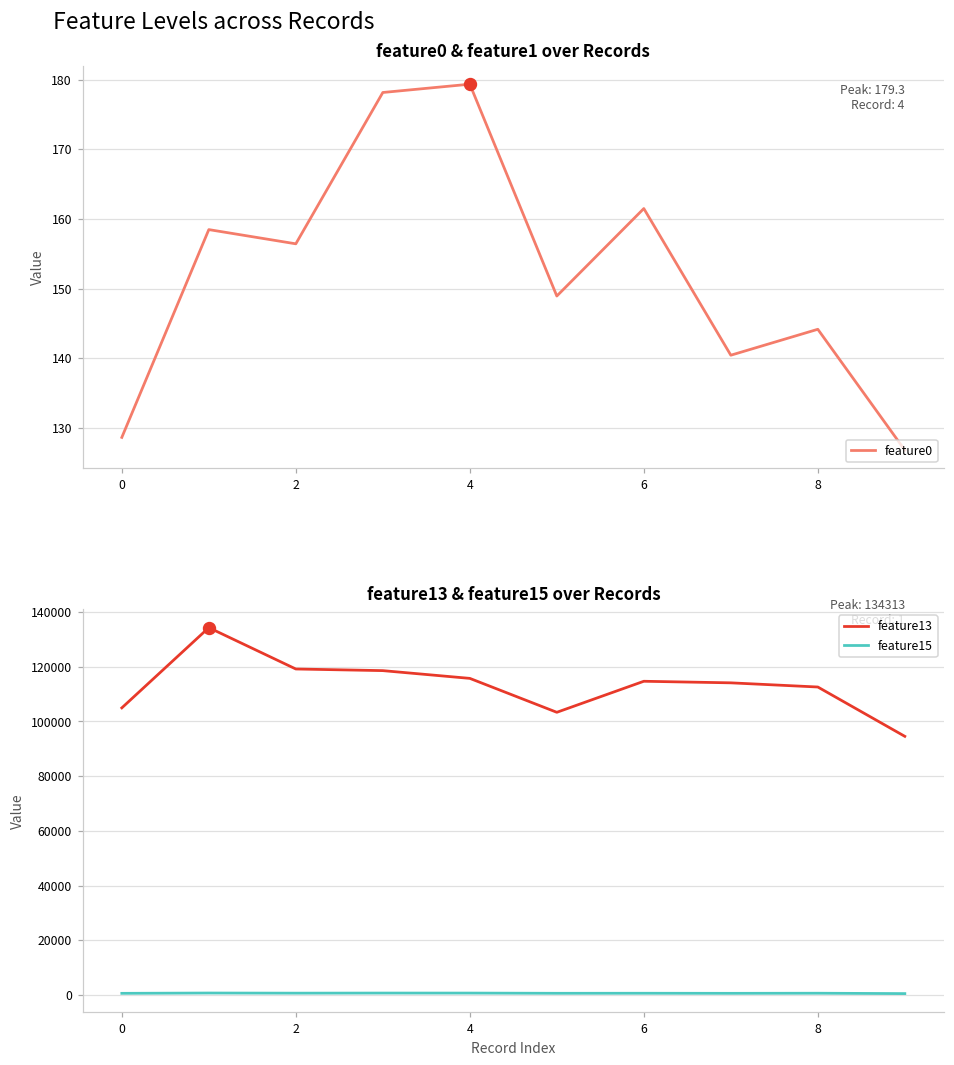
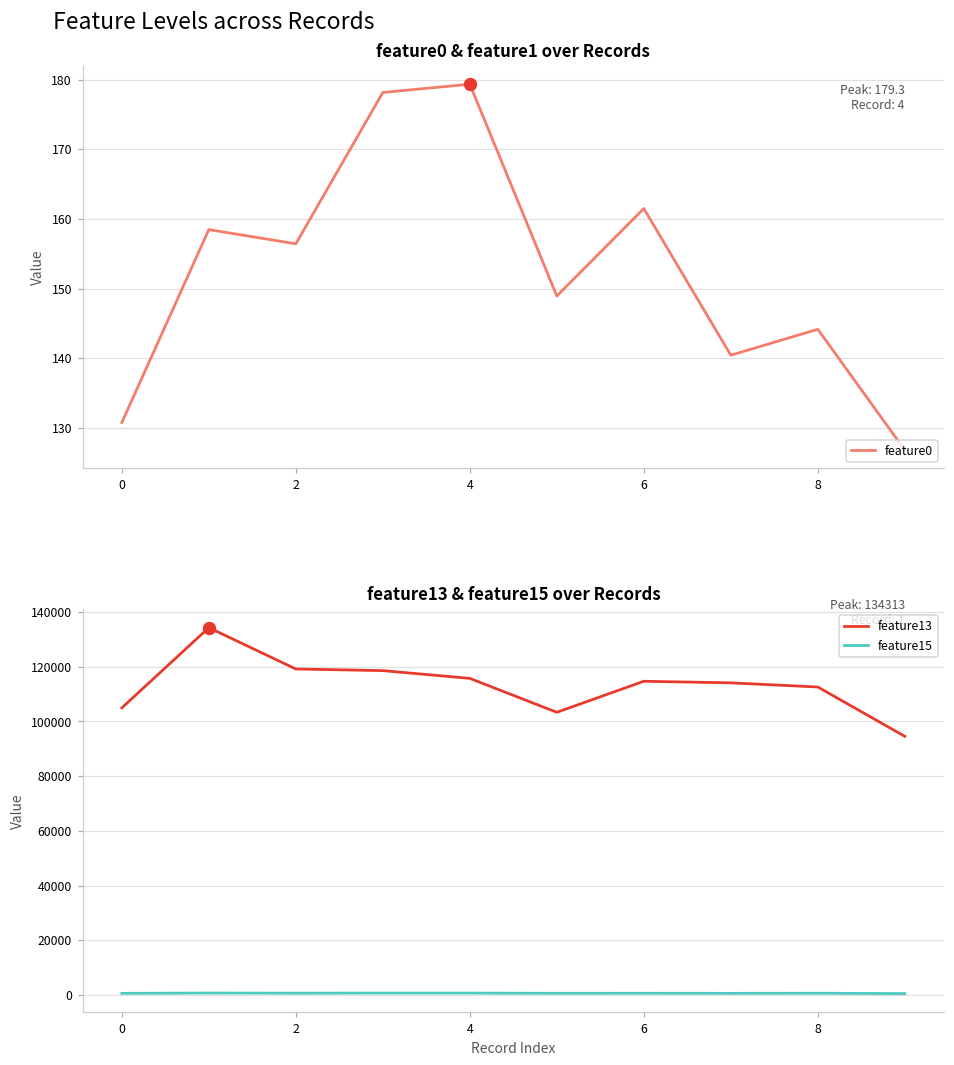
  {
    "feature0 & feature1 over Records": {
      "feature0": {
-       "0": 129,
+       "0": 131,
        "2": 156,
        "6": 161,
        "8": 144
      }
    },
    "feature13 & feature15 over Records": {
      "feature15": {
        "0": 1000,
        "2": 1000,
        "4": 1000,
        "6": 1000,
        "8": 1000
      }
    }
  }
